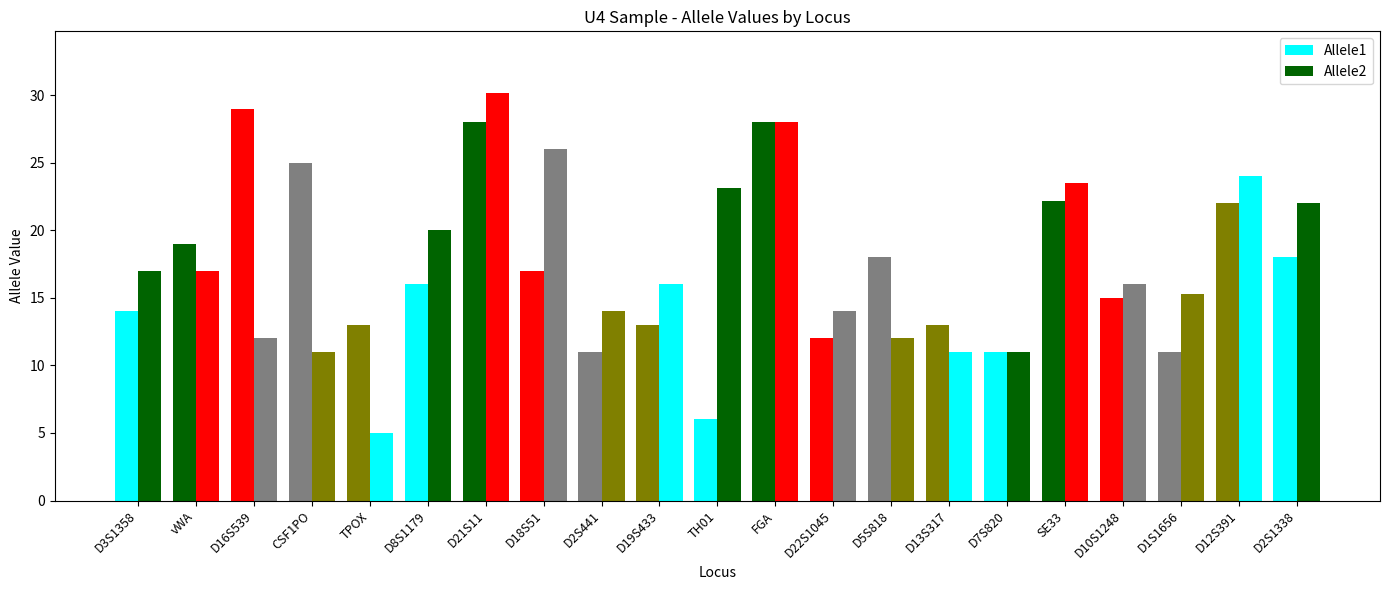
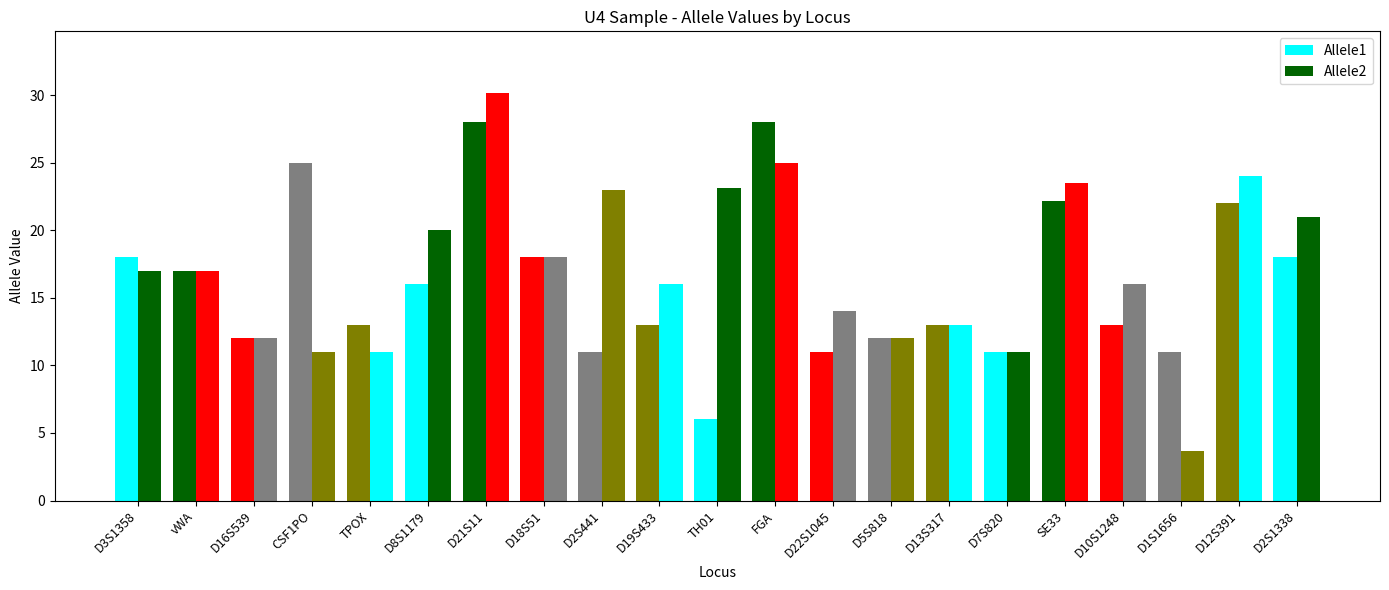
  {
    "Allele1": {
-     "D3S1358": 14,
-     "vWA": 19,
-     "D16S539": 29,
+     "D3S1358": 18,
+     "vWA": 17,
+     "D16S539": 12,
      "CSF1PO": 25,
      "TPOX": 13,
      "D8S1179": 16,
      "D21S11": 28,
-     "D18S51": 17,
+     "D18S51": 18,
      "D2S441": 11,
      "D19S433": 13,
      "TH01": 6,
      "FGA": 28,
-     "D22S1045": 12,
-     "D5S818": 18,
+     "D22S1045": 11,
+     "D5S818": 12,
      "D13S317": 13,
      "D7S820": 11,
      "SE33": 22.2,
-     "D10S1248": 15,
+     "D10S1248": 13,
      "D1S1656": 11,
      "D12S391": 22,
      "D2S1338": 18
    },
    "Allele2": {
      "D3S1358": 17.0,
      "vWA": 17.0,
      "D16S539": 12.0,
      "CSF1PO": 11.0,
-     "TPOX": 5,
+     "TPOX": 11,
      "D8S1179": 20.0,
      "D21S11": 30.2,
-     "D18S51": 26,
-     "D2S441": 14,
+     "D18S51": 18,
+     "D2S441": 23,
      "D19S433": 16.0,
      "TH01": 23.1,
-     "FGA": 28,
+     "FGA": 25,
      "D22S1045": 14.0,
      "D5S818": 12.0,
-     "D13S317": 11,
+     "D13S317": 13,
      "D7S820": 11.0,
      "SE33": 23.5,
      "D10S1248": 16.0,
-     "D1S1656": 15.3,
+     "D1S1656": 3.7,
      "D12S391": 24.0,
-     "D2S1338": 22
+     "D2S1338": 21
    }
  }
